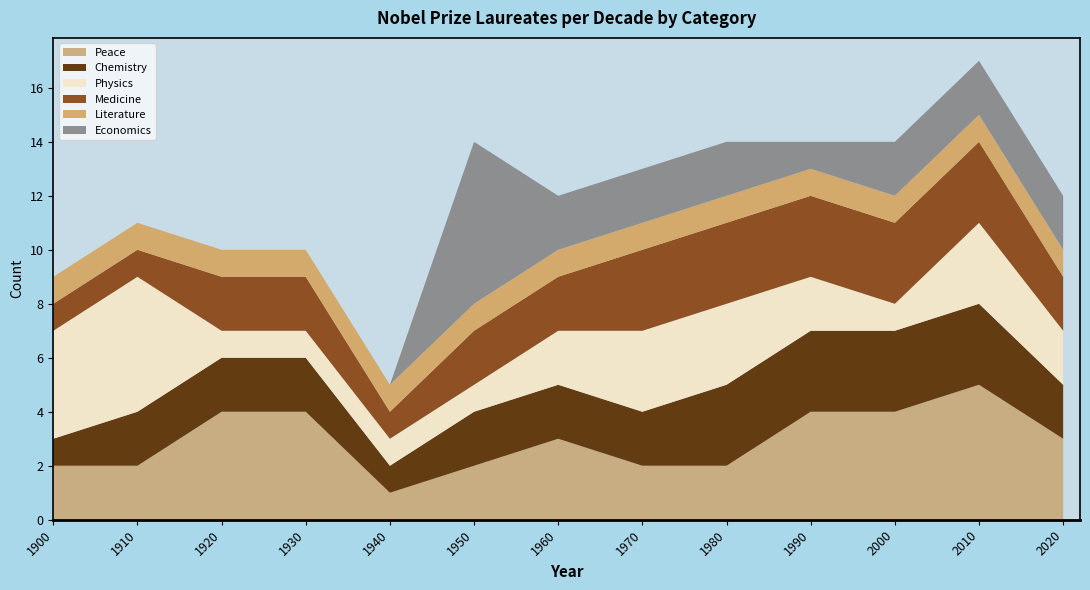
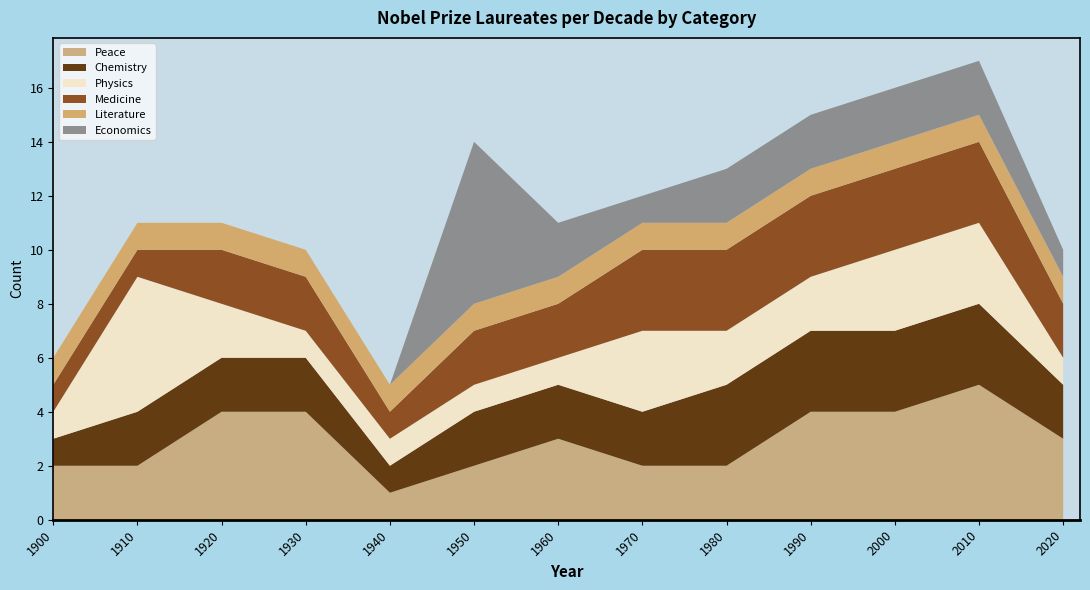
  {
    "Physics": {
-     "1900": 4,
+     "1900": 1,
      "1910": 5,
-     "1920": 1,
+     "1920": 2,
      "1930": 1,
      "1940": 1,
      "1950": 1,
-     "1960": 2,
+     "1960": 1,
      "1970": 3,
-     "1980": 3,
+     "1980": 2,
      "1990": 2,
-     "2000": 1,
+     "2000": 3,
      "2010": 3,
-     "2020": 2
+     "2020": 1
    },
    "Economics": {
      "1950": 6,
      "1960": 2,
-     "1970": 2,
+     "1970": 1,
      "1980": 2,
-     "1990": 1,
+     "1990": 2,
      "2000": 2,
      "2010": 2,
-     "2020": 2
+     "2020": 1
    }
  }
